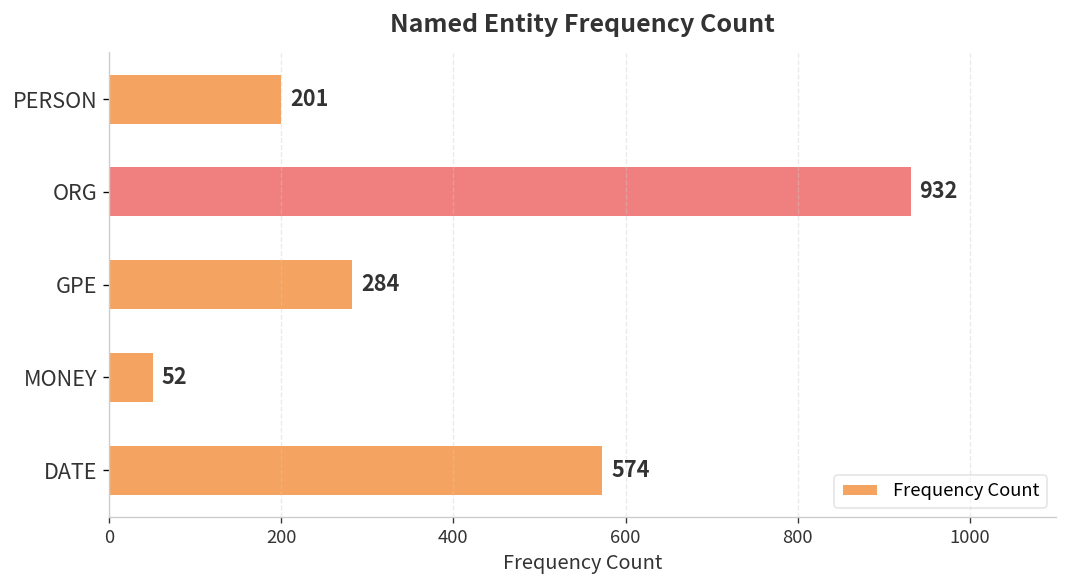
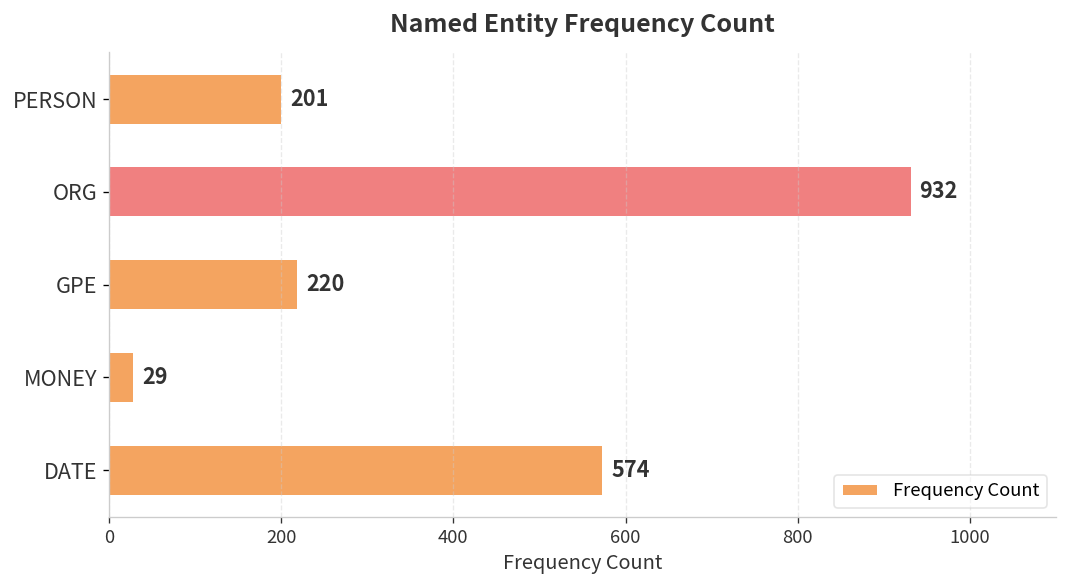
  {
    "PERSON": 201,
    "ORG": 932,
-   "GPE": 284,
-   "MONEY": 52,
+   "GPE": 220,
+   "MONEY": 29,
    "DATE": 574
  }
